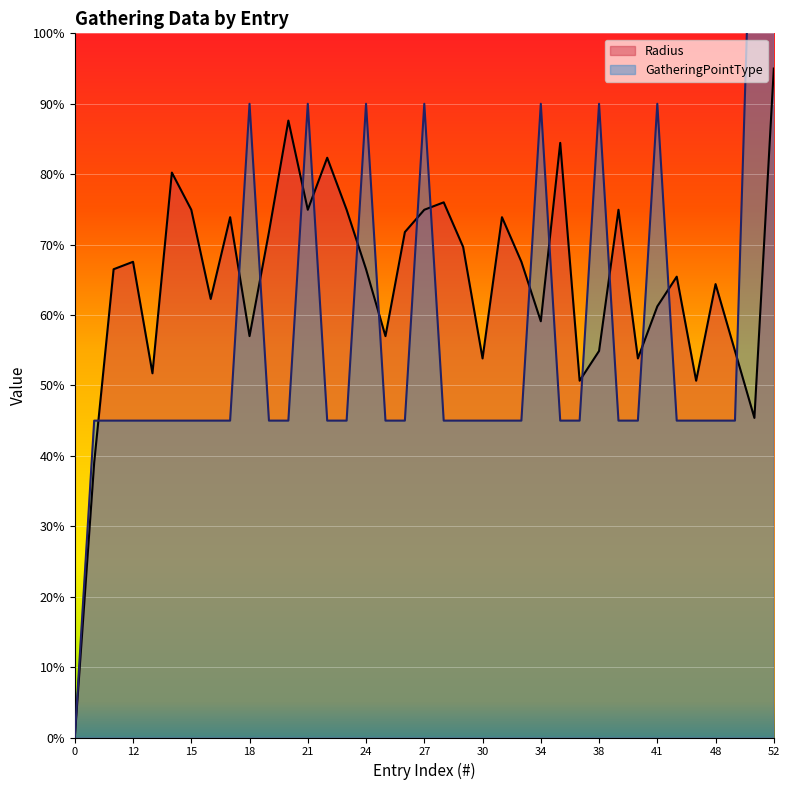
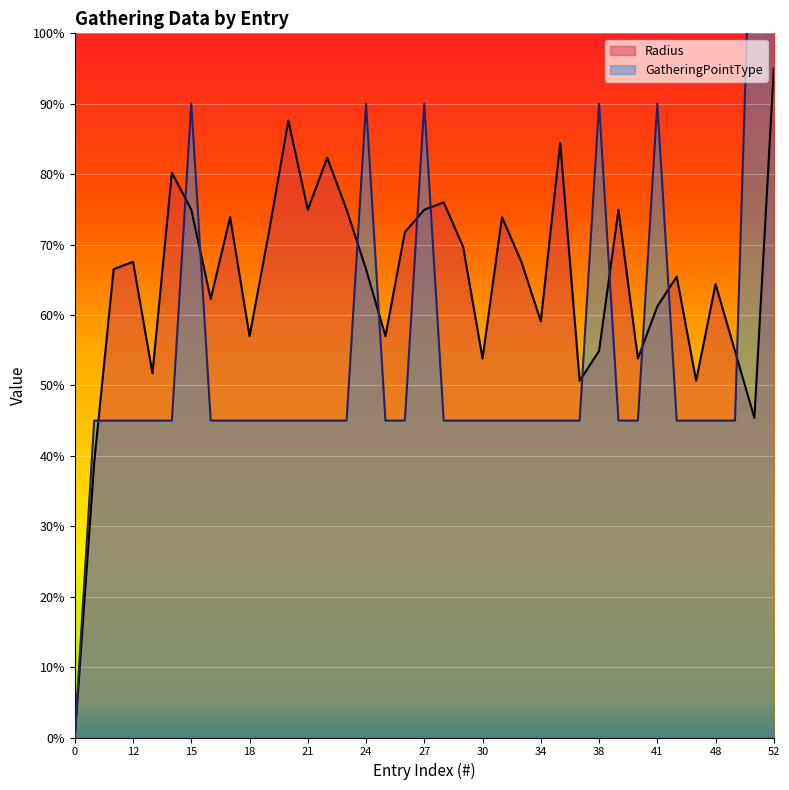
  {
    "Radius": {
      "12": "68%",
      "15": "75%",
      "18": "57%",
      "21": "75%",
      "24": "67%",
      "27": "75%",
      "30": "54%",
      "34": "59%",
      "38": "55%",
      "41": "61%",
      "48": "64%",
      "52": "95%"
    },
    "GatheringPointType": {
      "12": "45%",
-     "15": "45%",
-     "18": "90%",
-     "21": "90%",
+     "15": "90%",
+     "18": "45%",
+     "21": "45%",
      "24": "90%",
      "27": "90%",
      "30": "45%",
-     "34": "90%",
+     "34": "45%",
      "38": "90%",
      "41": "90%",
      "48": "45%"
    }
  }
